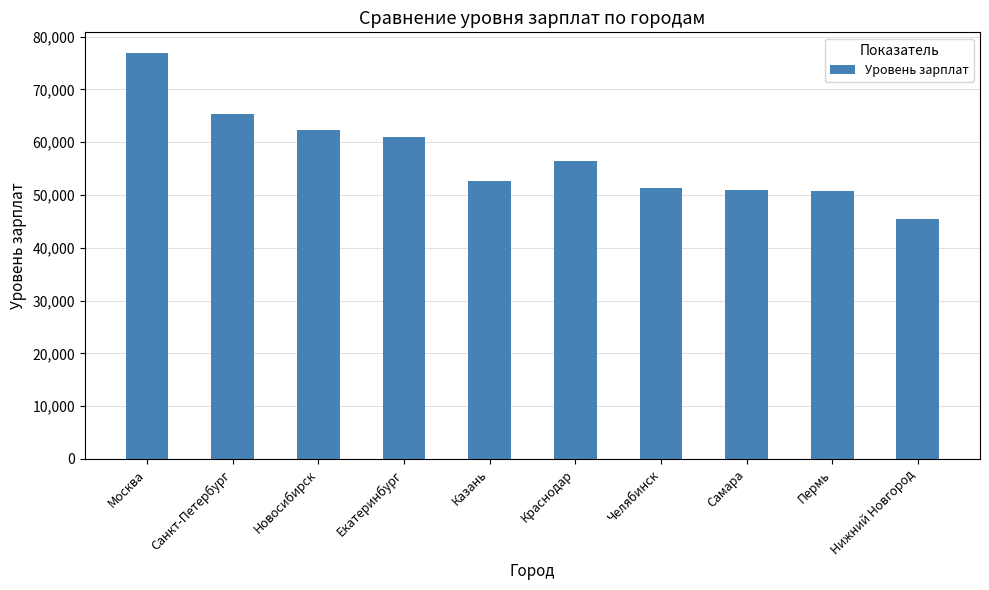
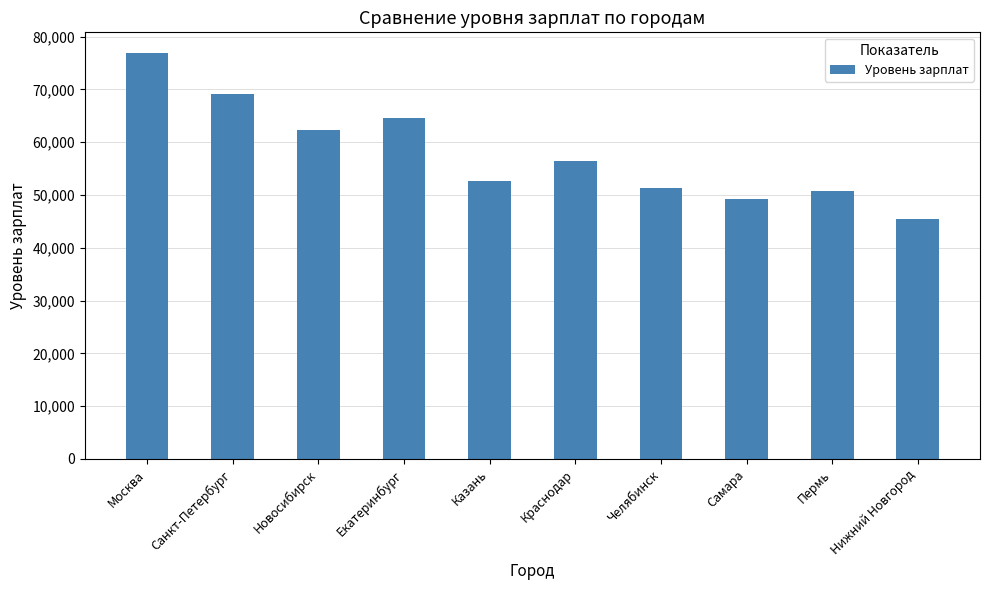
  {
    "Москва": "77,000",
-   "Санкт-Петербург": "65,000",
+   "Санкт-Петербург": "69,000",
    "Новосибирск": "62,000",
-   "Екатеринбург": "61,000",
+   "Екатеринбург": "65,000",
    "Казань": "53,000",
    "Краснодар": "56,000",
    "Челябинск": "51,000",
-   "Самара": "51,000",
+   "Самара": "49,000",
    "Пермь": "51,000",
    "Нижний Новгород": "45,000"
  }
